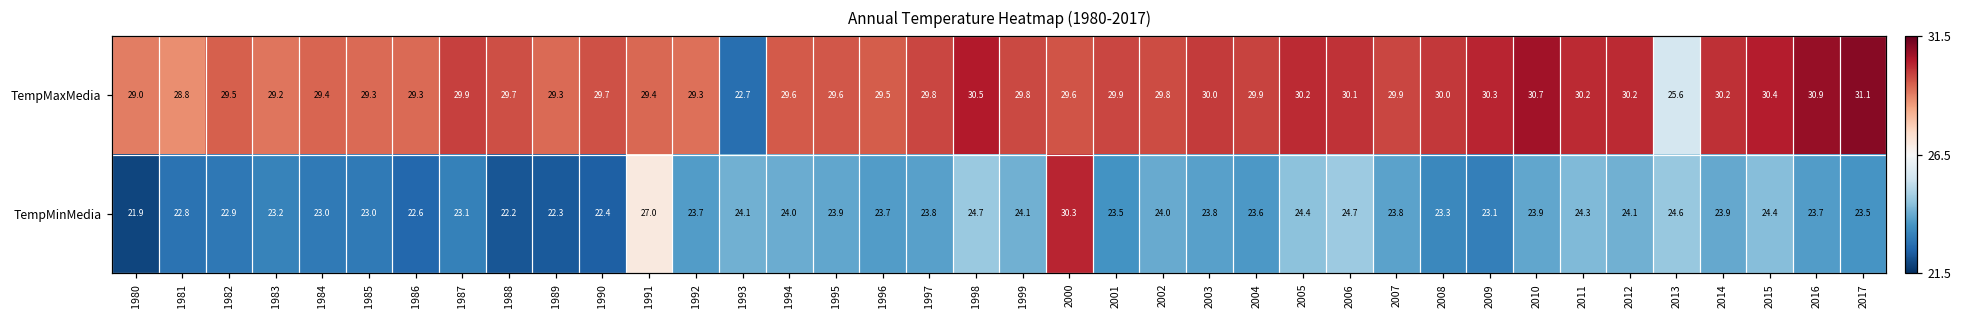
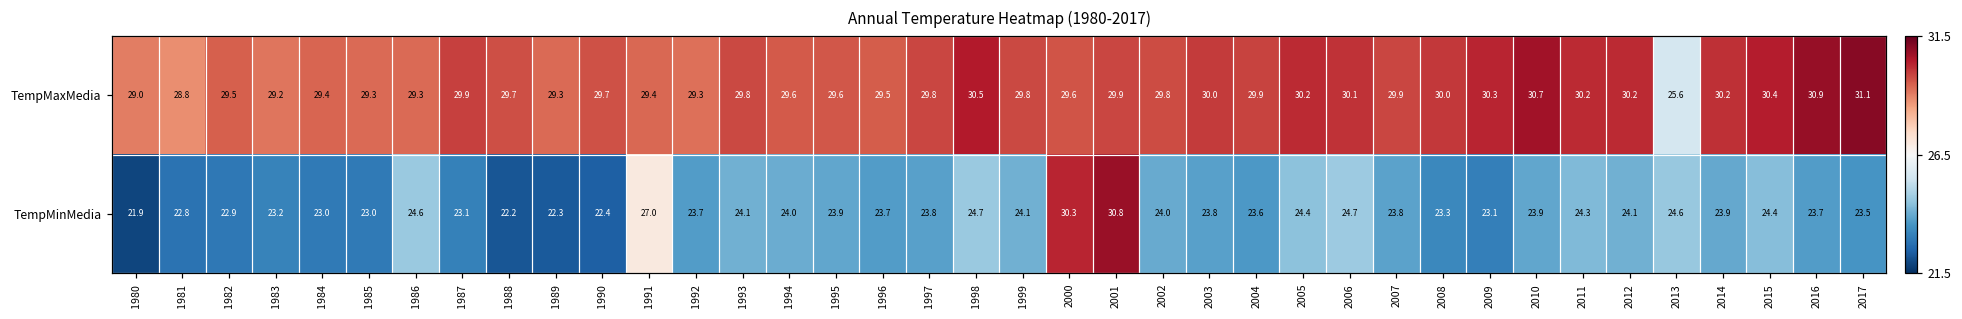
  {
    "TempMaxMedia": {
      "1980": 29.0,
      "1981": 28.8,
      "1982": 29.5,
      "1983": 29.2,
      "1984": 29.4,
      "1985": 29.3,
      "1986": 29.3,
      "1987": 29.9,
      "1988": 29.7,
      "1989": 29.3,
      "1990": 29.7,
      "1991": 29.4,
      "1992": 29.3,
-     "1993": 22.7,
+     "1993": 29.8,
      "1994": 29.6,
      "1995": 29.6,
      "1996": 29.5,
      "1997": 29.8,
      "1998": 30.5,
      "1999": 29.8,
      "2000": 29.6,
      "2001": 29.9,
      "2002": 29.8,
      "2003": 30.0,
      "2004": 29.9,
      "2005": 30.2,
      "2006": 30.1,
      "2007": 29.9,
      "2008": 30.0,
      "2009": 30.3,
      "2010": 30.7,
      "2011": 30.2,
      "2012": 30.2,
      "2013": 25.6,
      "2014": 30.2,
      "2015": 30.4,
      "2016": 30.9,
      "2017": 31.1
    },
    "TempMinMedia": {
      "1980": 21.9,
      "1981": 22.8,
      "1982": 22.9,
      "1983": 23.2,
      "1984": 23.0,
      "1985": 23.0,
-     "1986": 22.6,
+     "1986": 24.6,
      "1987": 23.1,
      "1988": 22.2,
      "1989": 22.3,
      "1990": 22.4,
      "1991": 27.0,
      "1992": 23.7,
      "1993": 24.1,
      "1994": 24.0,
      "1995": 23.9,
      "1996": 23.7,
      "1997": 23.8,
      "1998": 24.7,
      "1999": 24.1,
      "2000": 30.3,
-     "2001": 23.5,
+     "2001": 30.8,
      "2002": 24.0,
      "2003": 23.8,
      "2004": 23.6,
      "2005": 24.4,
      "2006": 24.7,
      "2007": 23.8,
      "2008": 23.3,
      "2009": 23.1,
      "2010": 23.9,
      "2011": 24.3,
      "2012": 24.1,
      "2013": 24.6,
      "2014": 23.9,
      "2015": 24.4,
      "2016": 23.7,
      "2017": 23.5
    }
  }
